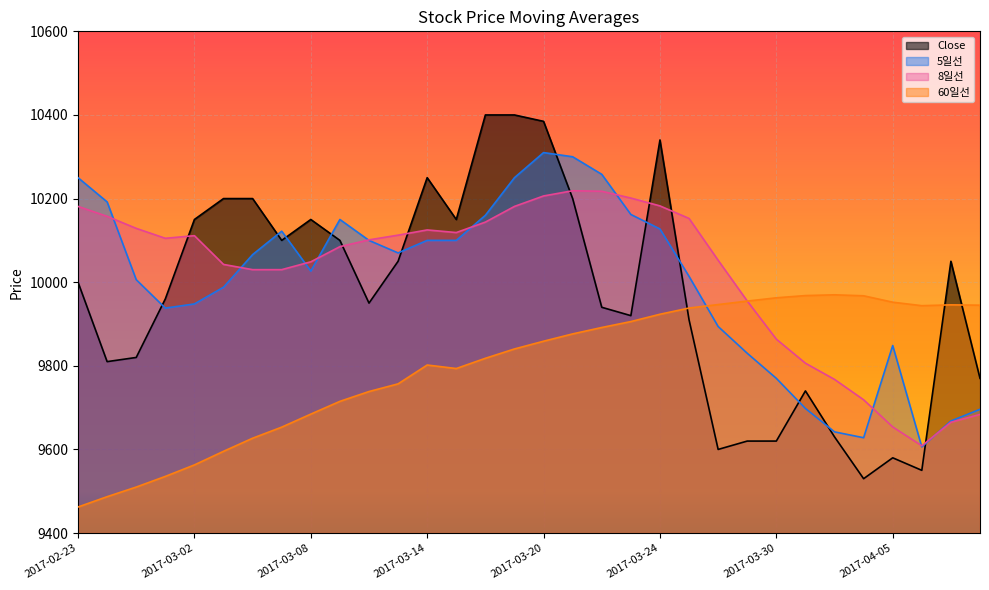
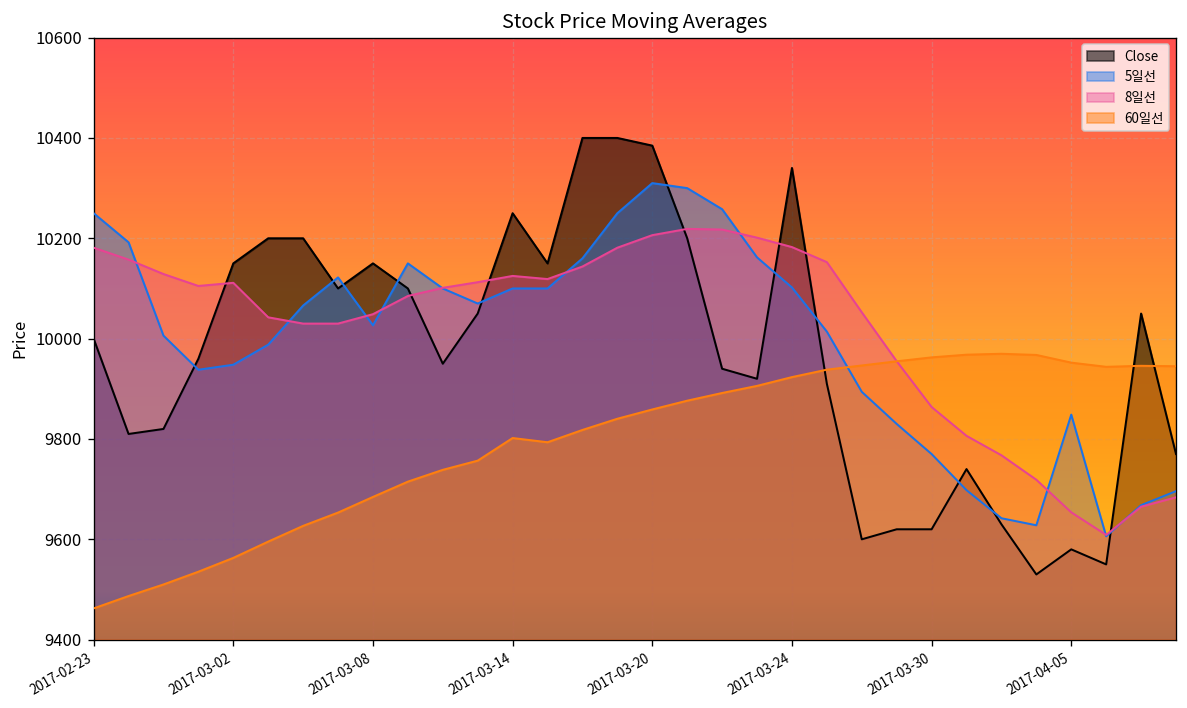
  {
    "Close": {
      "2017-02-23": 10000,
      "2017-03-02": 10150,
      "2017-03-08": 10150,
      "2017-03-14": 10250,
      "2017-03-20": 10380,
      "2017-03-24": 10340,
      "2017-03-30": 9620,
      "2017-04-05": 9580
    },
    "5일선": {
      "2017-02-23": 10250,
      "2017-03-02": 9950,
      "2017-03-08": 10030,
      "2017-03-14": 10100,
      "2017-03-20": 10310,
-     "2017-03-24": 10130,
+     "2017-03-24": 10100,
      "2017-03-30": 9770,
      "2017-04-05": 9850
    },
    "8일선": {
      "2017-02-23": 10180,
      "2017-03-02": 10110,
      "2017-03-08": 10050,
      "2017-03-14": 10130,
      "2017-03-20": 10210,
      "2017-03-24": 10180,
      "2017-03-30": 9860,
      "2017-04-05": 9650
    },
    "60일선": {
      "2017-02-23": 9460,
      "2017-03-02": 9560,
      "2017-03-08": 9680,
      "2017-03-14": 9800,
      "2017-03-20": 9860,
      "2017-03-24": 9920,
      "2017-03-30": 9960,
      "2017-04-05": 9950
    }
  }
